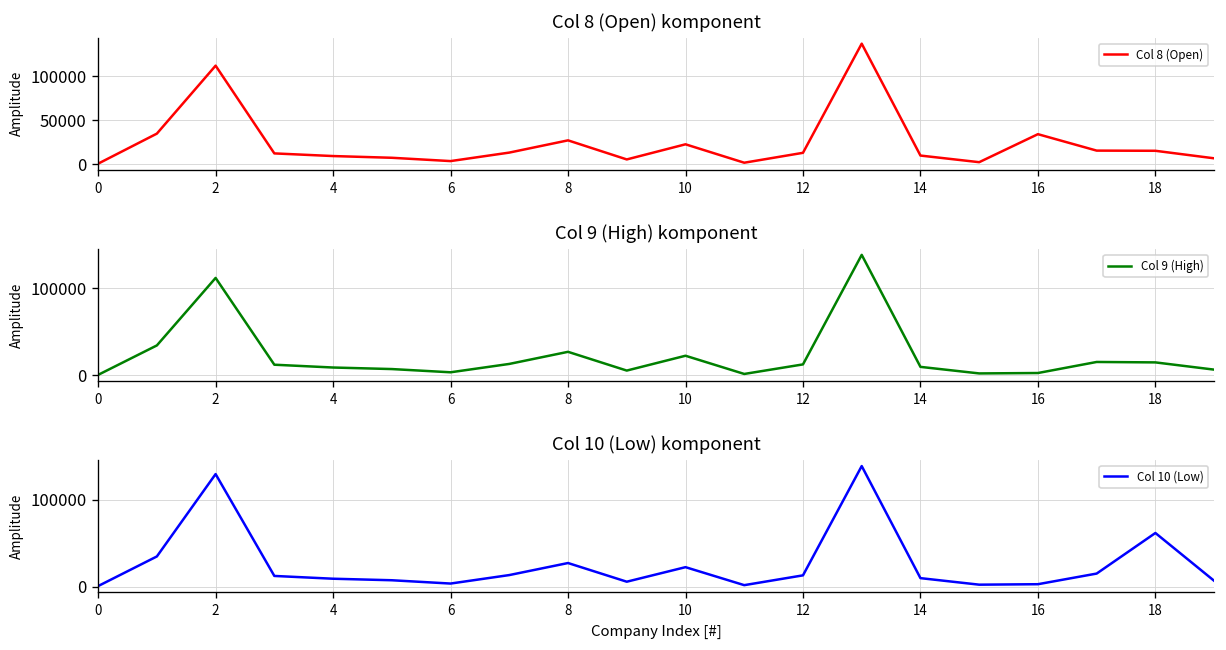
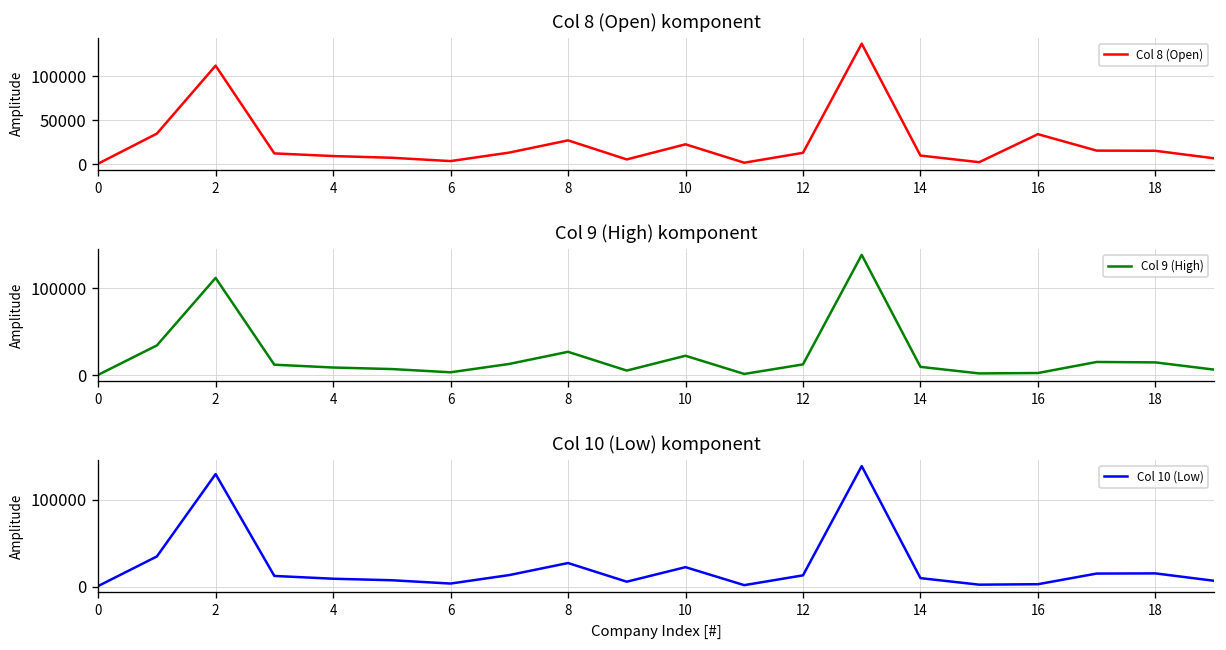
  {
    "Col 8 (Open) komponent": {
      "0": 0,
      "2": 110000,
      "4": 10000,
      "6": 0,
      "8": 30000,
      "10": 20000,
      "12": 10000,
      "14": 10000,
      "16": 30000,
      "18": 20000
    },
    "Col 9 (High) komponent": {
      "0": 0,
      "2": 110000,
      "4": 10000,
      "6": 0,
      "8": 30000,
      "10": 20000,
      "12": 10000,
      "14": 10000,
      "16": 0,
      "18": 20000
    },
    "Col 10 (Low) komponent": {
      "0": 0,
      "2": 130000,
      "4": 10000,
      "6": 0,
      "8": 30000,
      "10": 20000,
      "12": 10000,
      "14": 10000,
      "16": 0,
-     "18": 60000
+     "18": 20000
    }
  }
